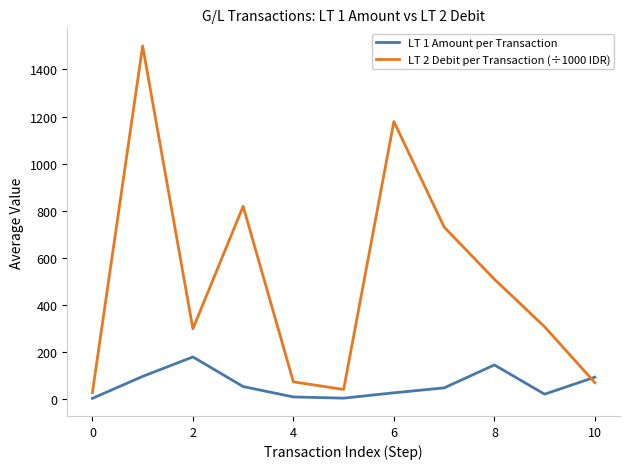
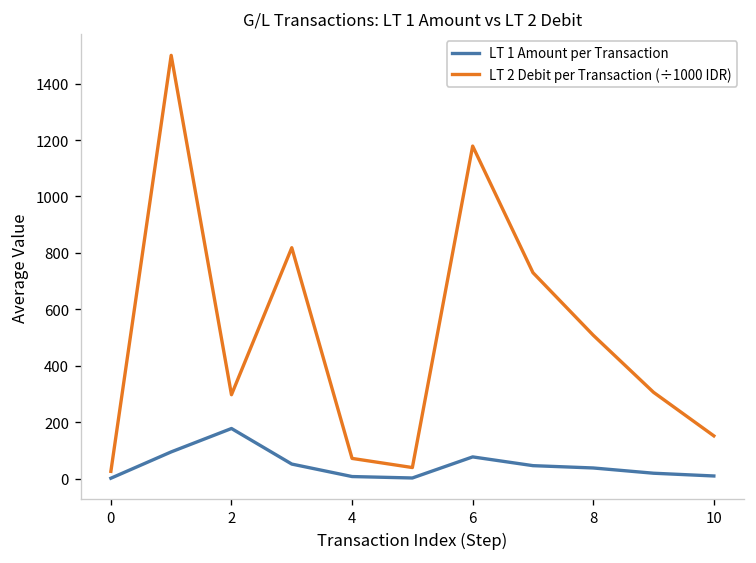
  {
    "LT 1 Amount per Transaction": {
      "0": 0,
      "2": 180,
      "4": 10,
-     "6": 30,
-     "8": 140,
-     "10": 90
+     "6": 80,
+     "8": 40,
+     "10": 10
    },
    "LT 2 Debit per Transaction (÷1000 IDR)": {
      "0": 30,
      "2": 300,
      "4": 70,
      "6": 1180,
      "8": 510,
-     "10": 70
+     "10": 150
    }
  }
